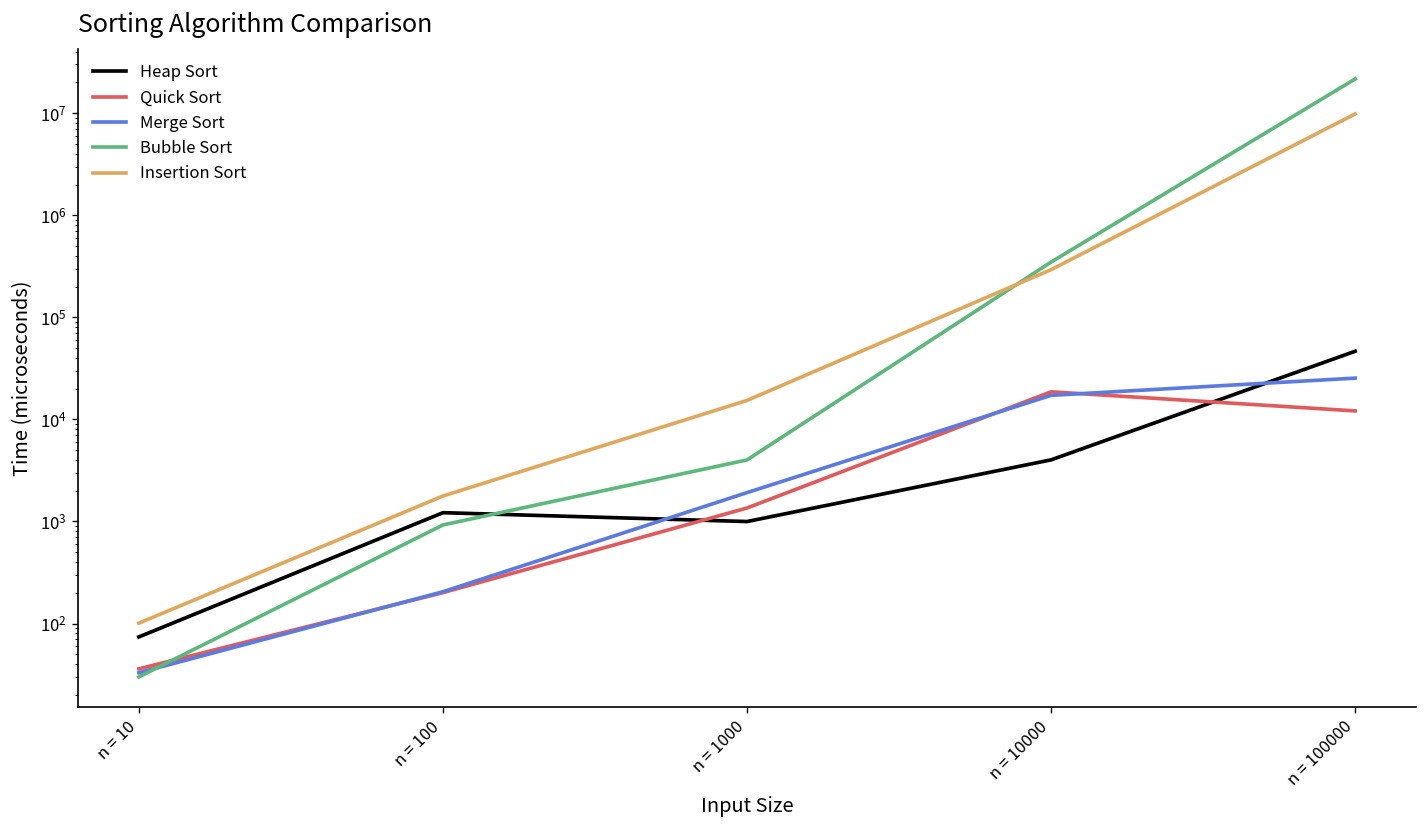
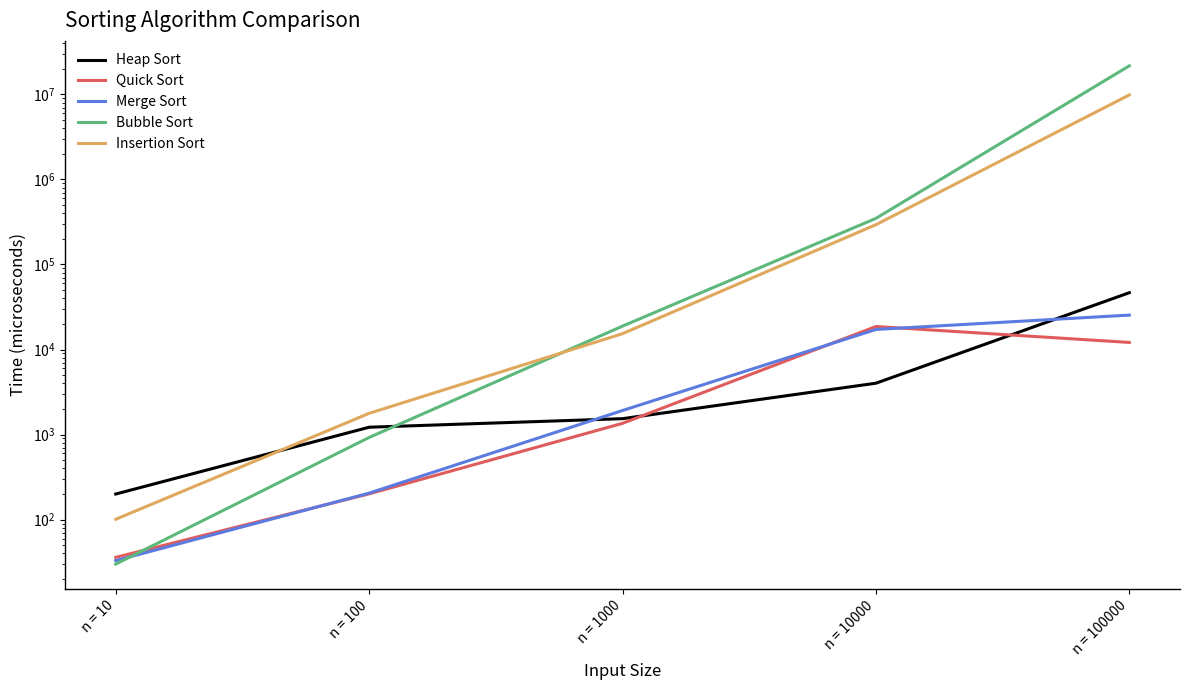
  {
    "Heap Sort": {
-     "n = 10": 70,
+     "n = 10": 200,
      "n = 100": 1200,
-     "n = 1000": 1000,
+     "n = 1000": 1500,
      "n = 10000": 4000,
      "n = 100000": 50000
    },
    "Quick Sort": {
      "n = 10": 36,
      "n = 1000": 1400,
      "n = 10000": 19000,
      "n = 100000": 12000
    },
    "Merge Sort": {
      "n = 10": 33,
      "n = 1000": 1900,
      "n = 10000": 17000,
      "n = 100000": 25000
    },
    "Bubble Sort": {
      "n = 10": 30,
      "n = 100": 900,
-     "n = 1000": 4000,
+     "n = 1000": 19000,
      "n = 10000": 350000,
      "n = 100000": 22000000
    },
    "Insertion Sort": {
      "n = 10": 100,
      "n = 100": 1800,
      "n = 1000": 15000,
      "n = 10000": 290000,
      "n = 100000": 10000000
    }
  }
